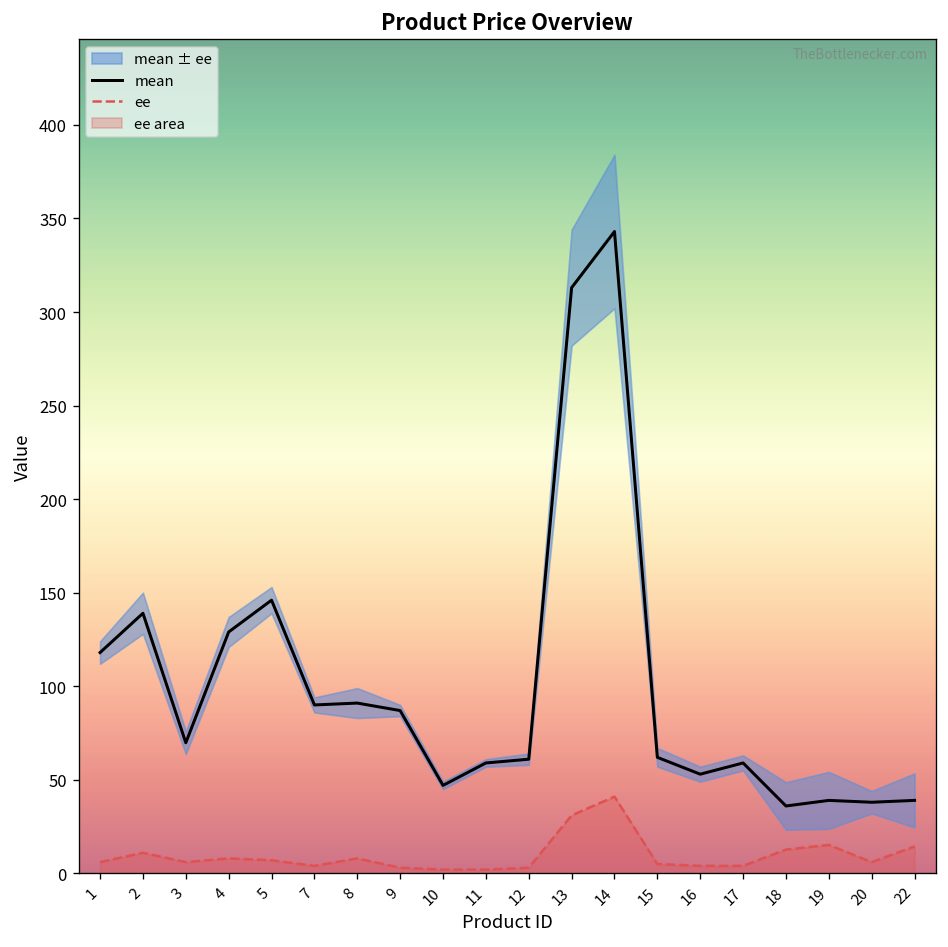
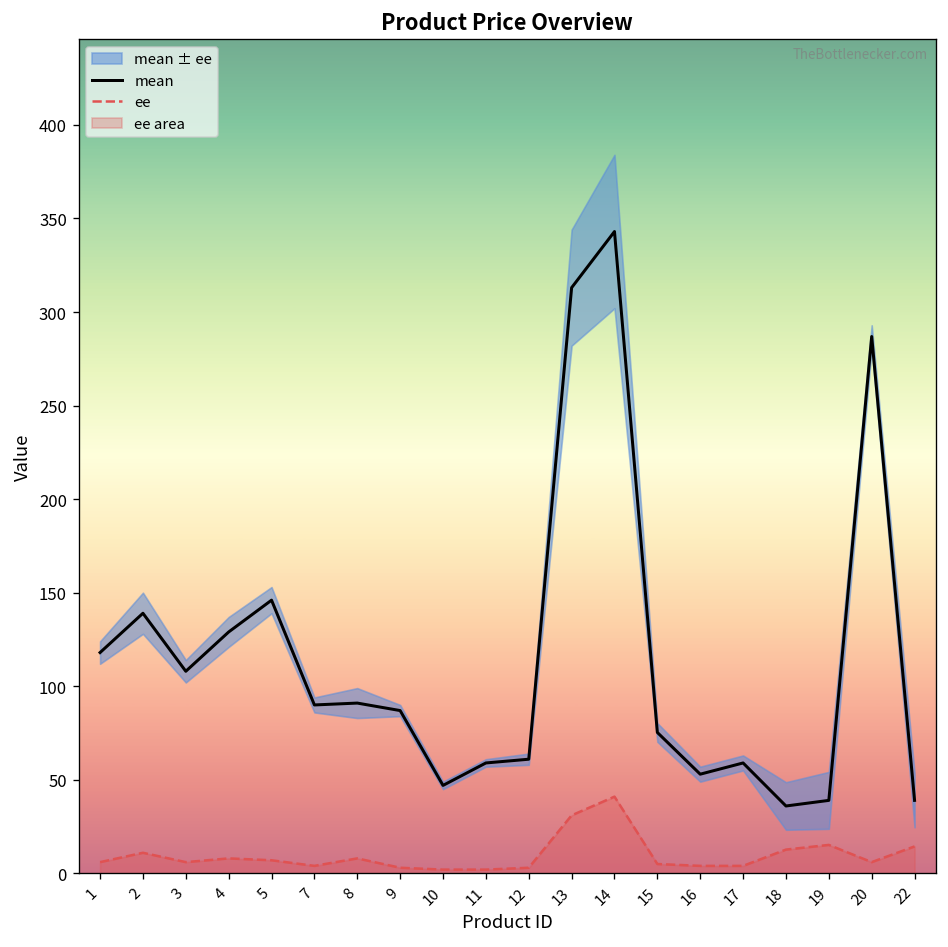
  {
    "mean": {
      "1": 118,
      "2": 139,
-     "3": 70,
+     "3": 108,
      "4": 129,
      "5": 146,
      "7": 90,
      "8": 91,
      "9": 87,
      "10": 47,
      "11": 59,
      "12": 61,
      "13": 313,
      "14": 343,
-     "15": 62,
+     "15": 75,
      "16": 53,
      "17": 59,
      "18": 36,
      "19": 39,
-     "20": 38,
+     "20": 287,
      "22": 39
    },
    "ee area": {
      "1": 6,
      "2": 11,
      "3": 6,
      "4": 8,
      "5": 7,
      "7": 4,
      "8": 8,
      "9": 3,
      "10": 2,
      "11": 2,
      "12": 3,
      "13": 31,
      "14": 41,
      "15": 5,
      "16": 4,
      "17": 4,
      "18": 13,
      "19": 15,
      "20": 6,
      "22": 14
    }
  }
